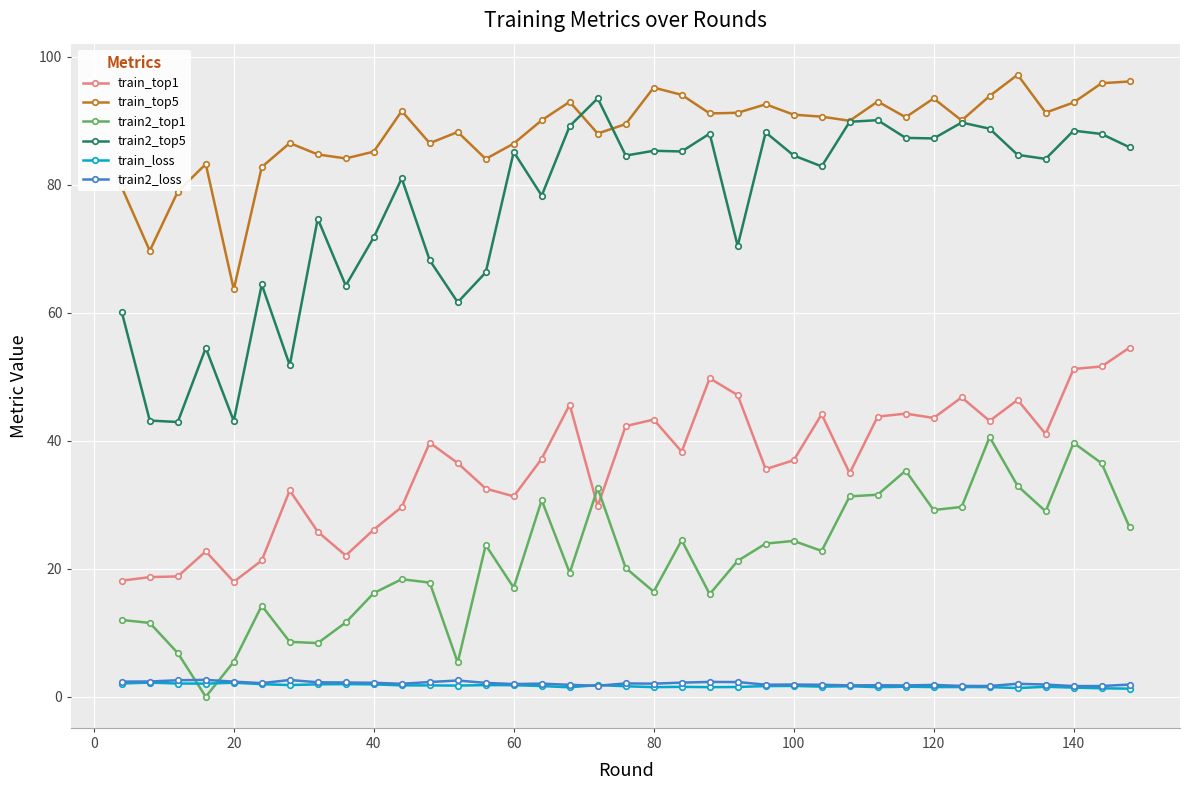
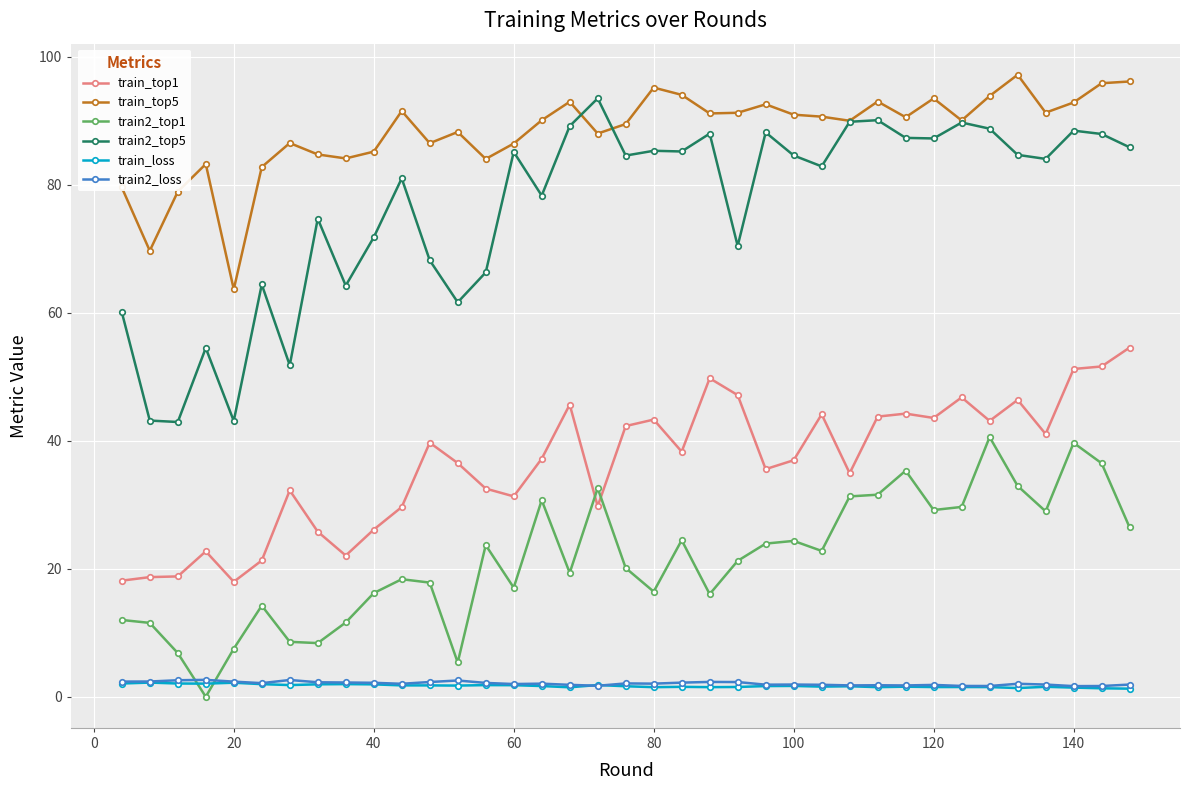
  {
    "train_top1": {
      "20": 18,
      "40": 26,
      "60": 31,
      "80": 43,
      "100": 37,
      "120": 44,
      "140": 51
    },
    "train_top5": {
      "20": 64,
      "40": 85,
      "60": 86,
      "80": 95,
      "100": 91,
      "120": 94,
      "140": 93
    },
    "train2_top1": {
-     "20": 5,
+     "20": 8,
      "40": 16,
      "60": 17,
      "80": 16,
      "100": 24,
      "120": 29,
      "140": 40
    },
    "train2_top5": {
      "20": 43,
      "40": 72,
      "60": 85,
      "80": 85,
      "100": 85,
      "120": 87,
      "140": 88
    },
    "train_loss": {
      "80": 1
    },
    "train2_loss": {
      "80": 2
    }
  }
